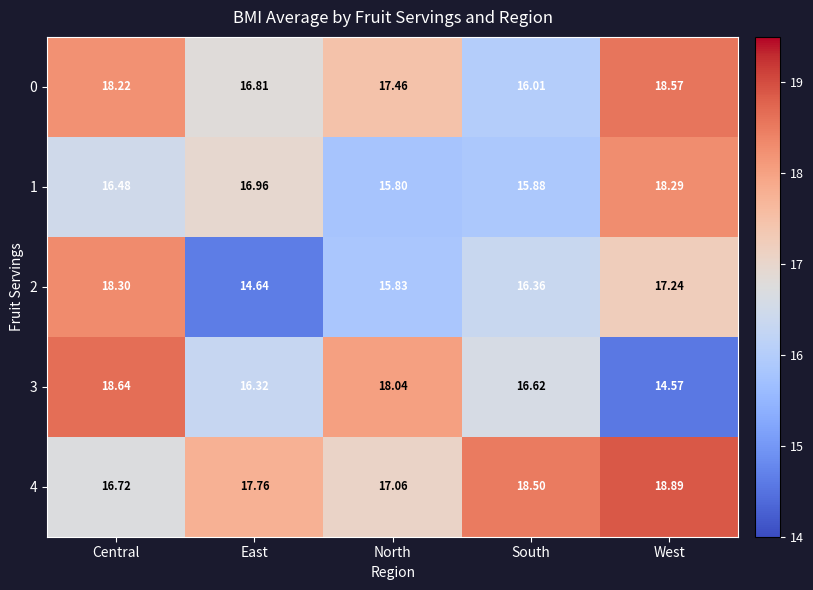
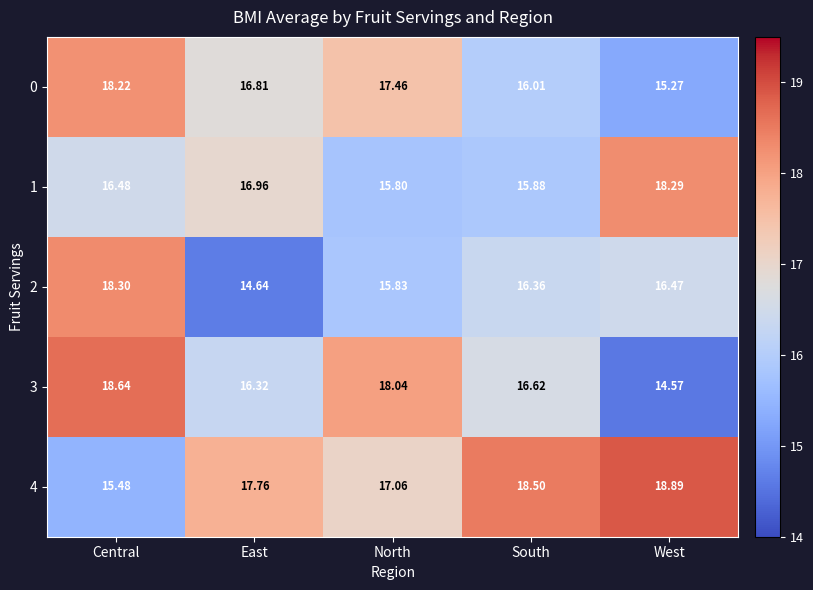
  {
    "0": {
      "Central": 18.22,
      "East": 16.81,
      "North": 17.46,
      "South": 16.01,
-     "West": 18.57
+     "West": 15.27
    },
    "1": {
      "Central": 16.48,
      "East": 16.96,
      "North": 15.80,
      "South": 15.88,
      "West": 18.29
    },
    "2": {
      "Central": 18.30,
      "East": 14.64,
      "North": 15.83,
      "South": 16.36,
-     "West": 17.24
+     "West": 16.47
    },
    "3": {
      "Central": 18.64,
      "East": 16.32,
      "North": 18.04,
      "South": 16.62,
      "West": 14.57
    },
    "4": {
-     "Central": 16.72,
+     "Central": 15.48,
      "East": 17.76,
      "North": 17.06,
      "South": 18.50,
      "West": 18.89
    }
  }
